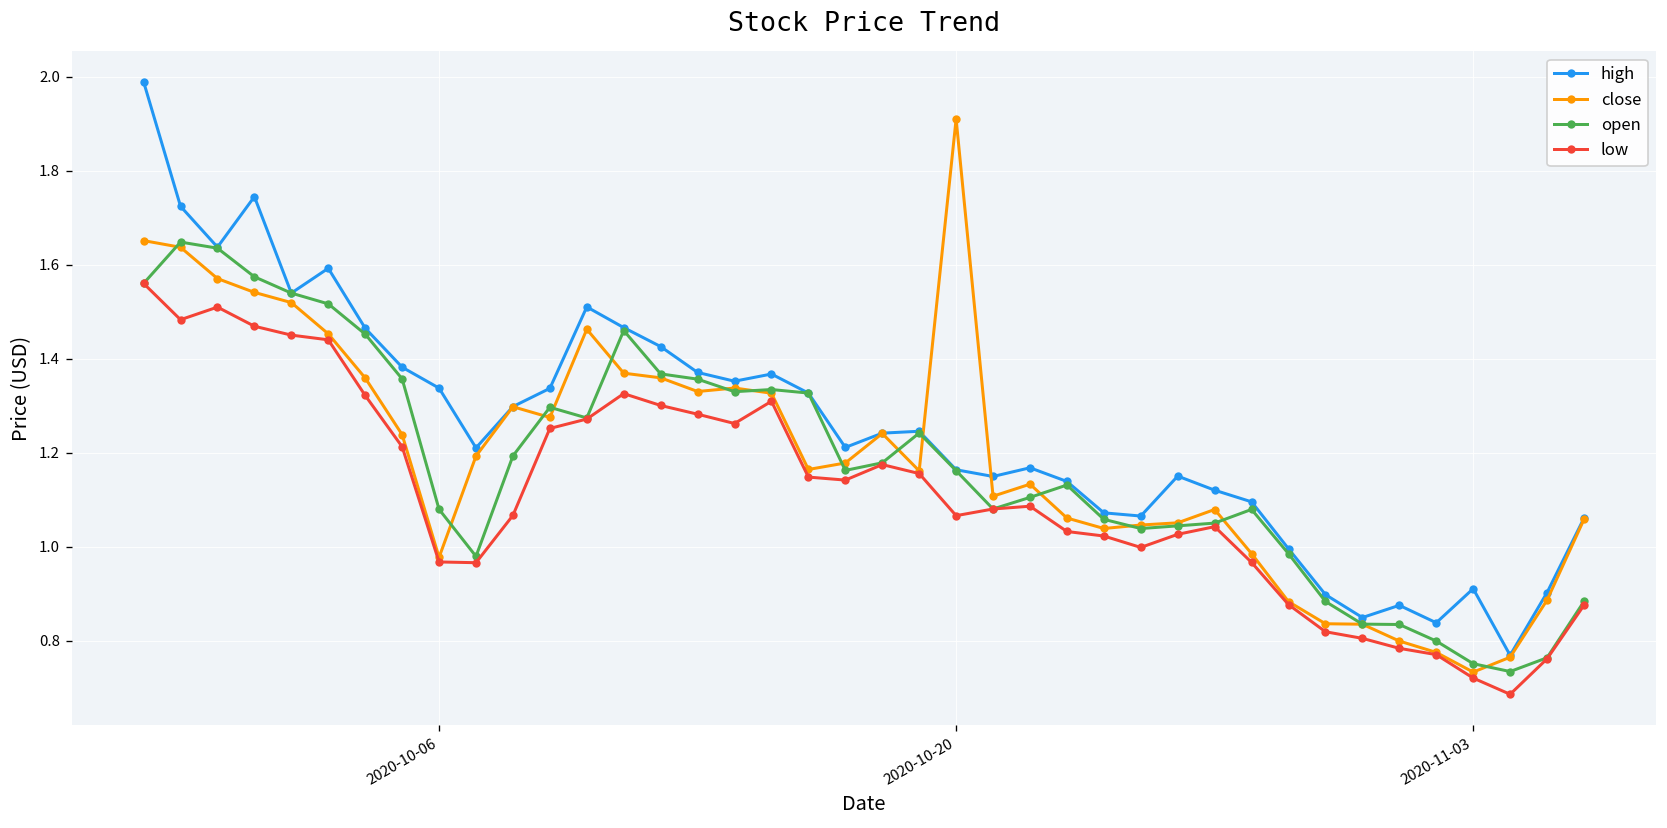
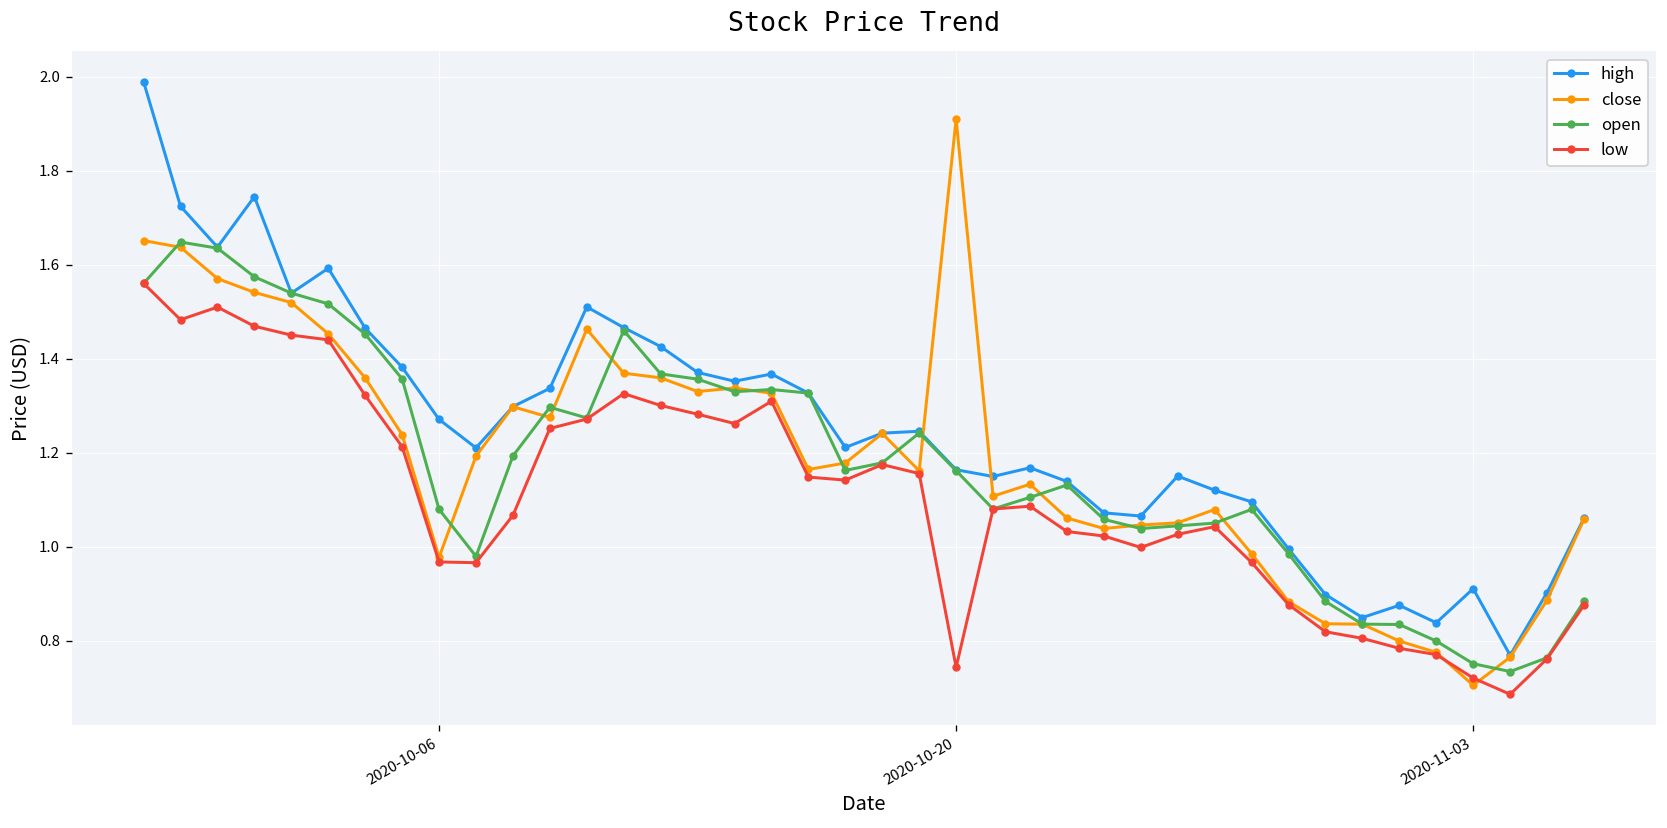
  {
    "high": {
-     "2020-10-06": 1.34,
+     "2020-10-06": 1.27,
      "2020-11-03": 0.91
    },
    "close": {
      "2020-10-06": 0.98,
      "2020-10-20": 1.91,
-     "2020-11-03": 0.73
+     "2020-11-03": 0.70
    },
    "open": {
      "2020-10-06": 1.08,
      "2020-11-03": 0.75
    },
    "low": {
      "2020-10-06": 0.97,
-     "2020-10-20": 1.07,
+     "2020-10-20": 0.74,
      "2020-11-03": 0.72
    }
  }
